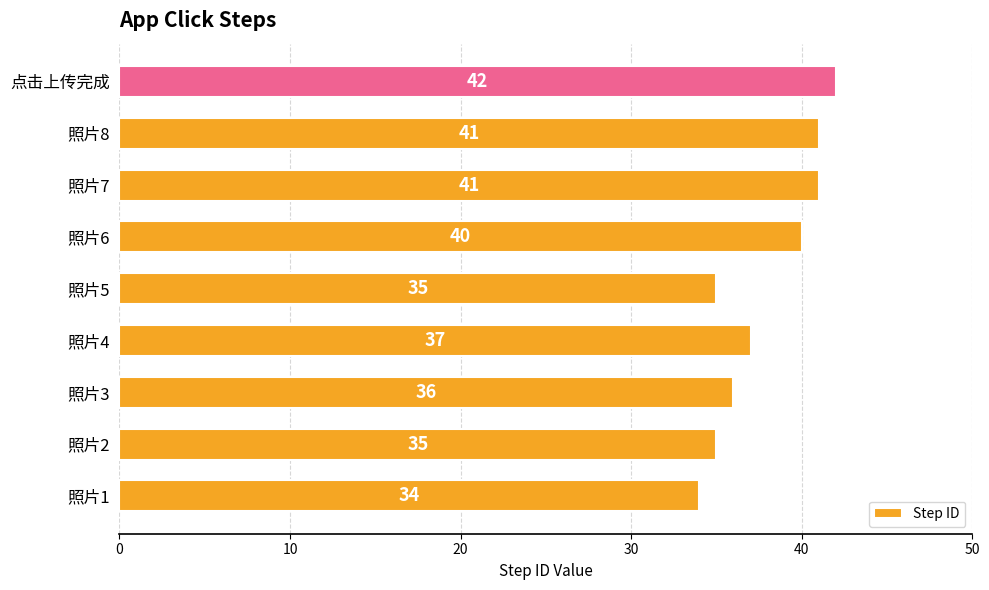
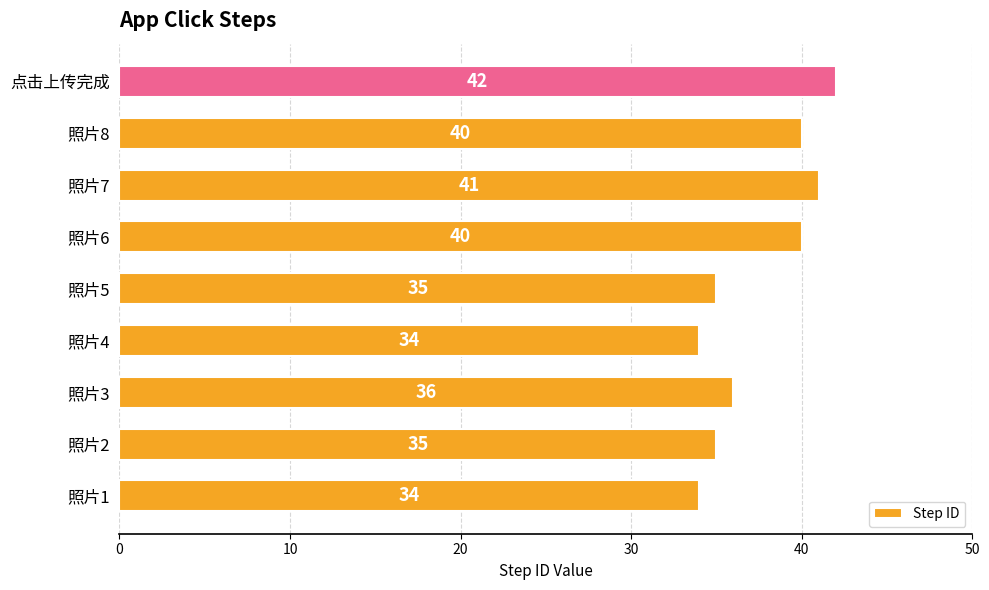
  {
    "点击上传完成": 42,
-   "照片8": 41,
+   "照片8": 40,
    "照片7": 41,
    "照片6": 40,
    "照片5": 35,
-   "照片4": 37,
+   "照片4": 34,
    "照片3": 36,
    "照片2": 35,
    "照片1": 34
  }
